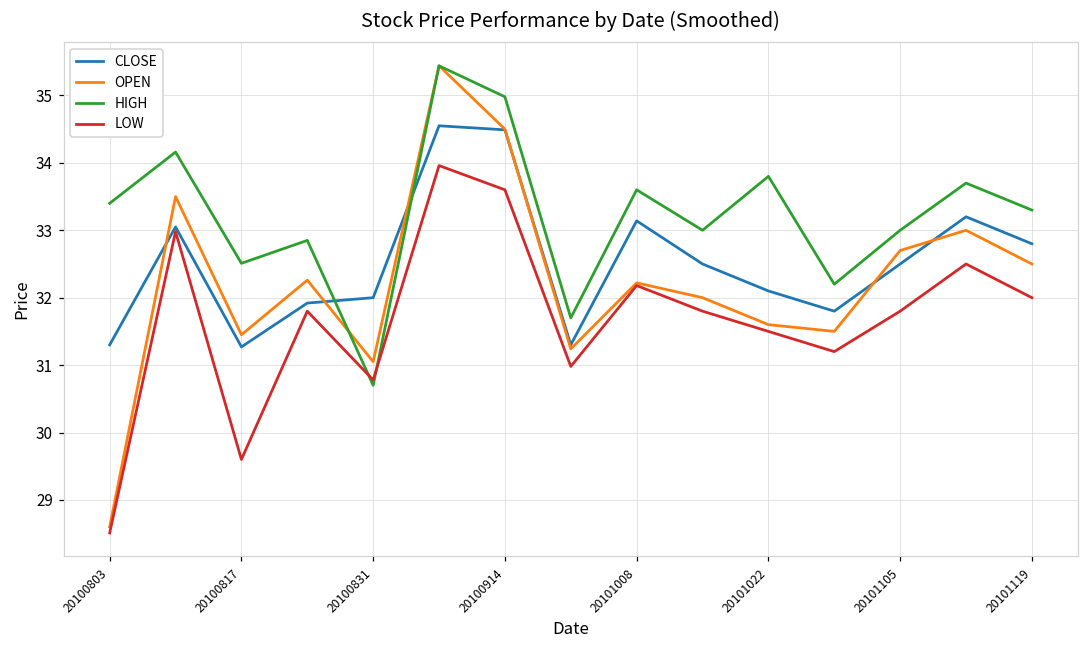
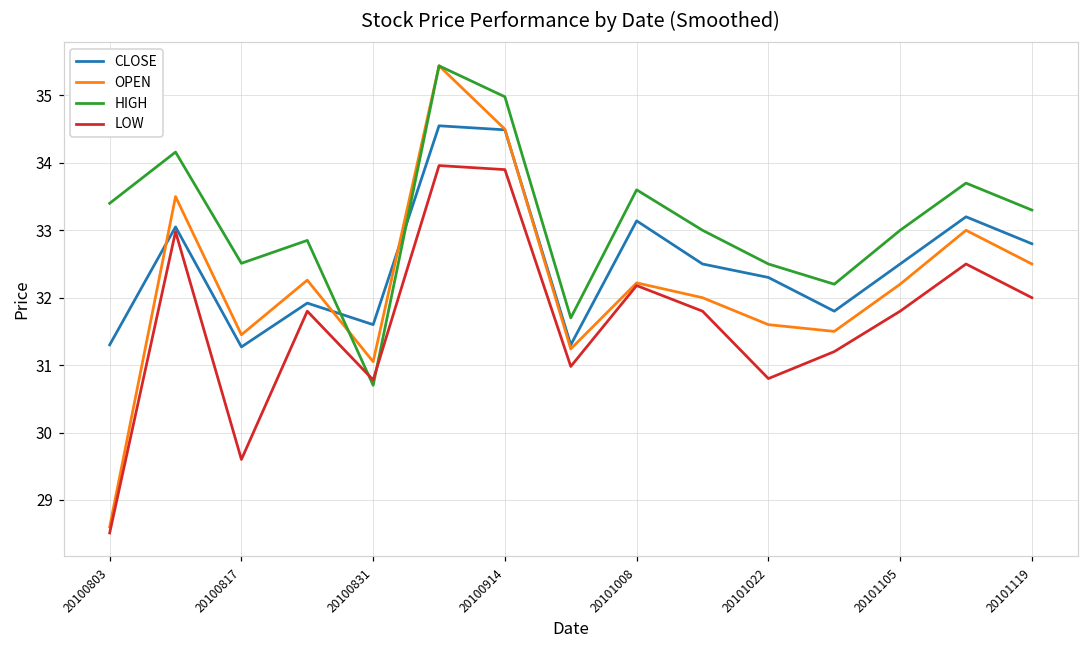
  {
    "CLOSE": {
      "20100803": 31.3,
      "20100817": 31.3,
-     "20100831": 32.0,
+     "20100831": 31.6,
      "20101008": 33.1,
-     "20101022": 32.1,
+     "20101022": 32.3,
      "20101105": 32.5,
      "20101119": 32.8
    },
    "OPEN": {
      "20100803": 28.6,
      "20100817": 31.5,
      "20100831": 31.1,
      "20101022": 31.6,
-     "20101105": 32.7,
+     "20101105": 32.2,
      "20101119": 32.5
    },
    "HIGH": {
      "20100803": 33.4,
      "20100817": 32.5,
      "20100831": 30.7,
      "20100914": 35.0,
      "20101008": 33.6,
-     "20101022": 33.8,
+     "20101022": 32.5,
      "20101105": 33.0,
      "20101119": 33.3
    },
    "LOW": {
      "20100803": 28.5,
      "20100817": 29.6,
      "20100831": 30.8,
-     "20100914": 33.6,
-     "20101022": 31.5,
+     "20100914": 33.9,
+     "20101022": 30.8,
      "20101105": 31.8,
      "20101119": 32.0
    }
  }
